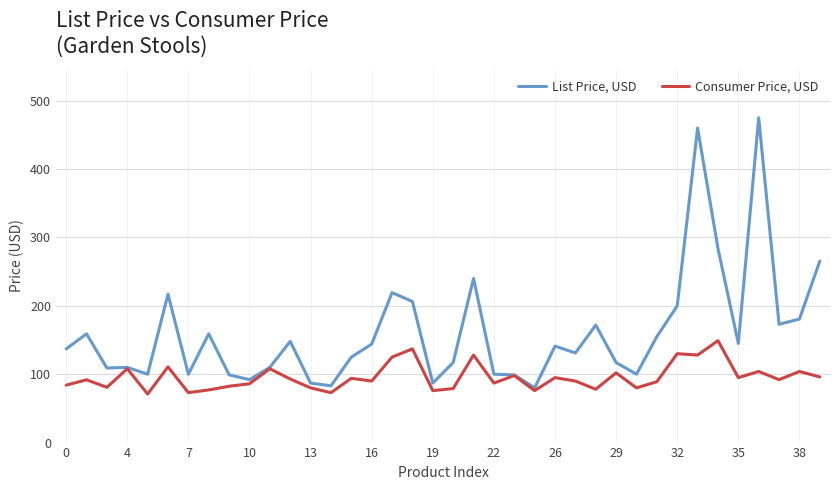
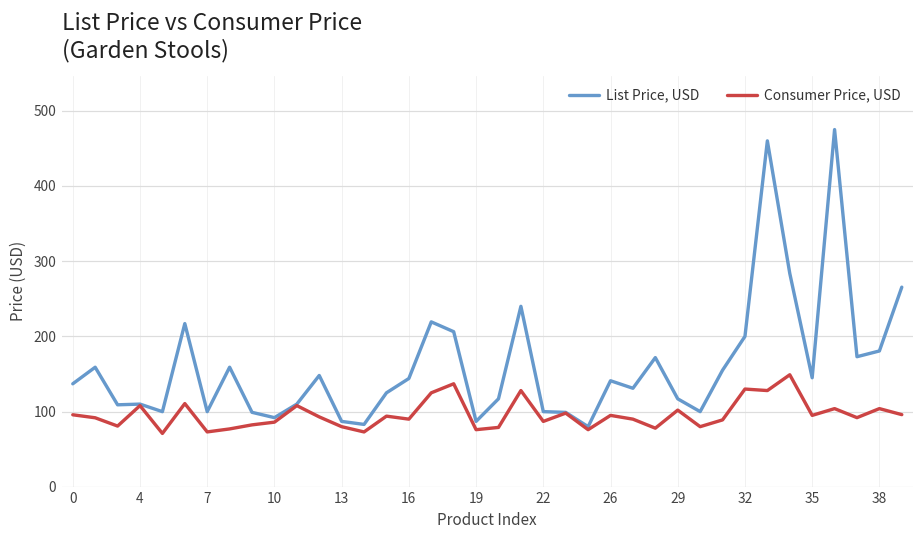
  {
    "List Price, USD": {
      "0": 140,
      "38": 180
    },
    "Consumer Price, USD": {
-     "0": 80,
+     "0": 100,
      "38": 100
    }
  }
